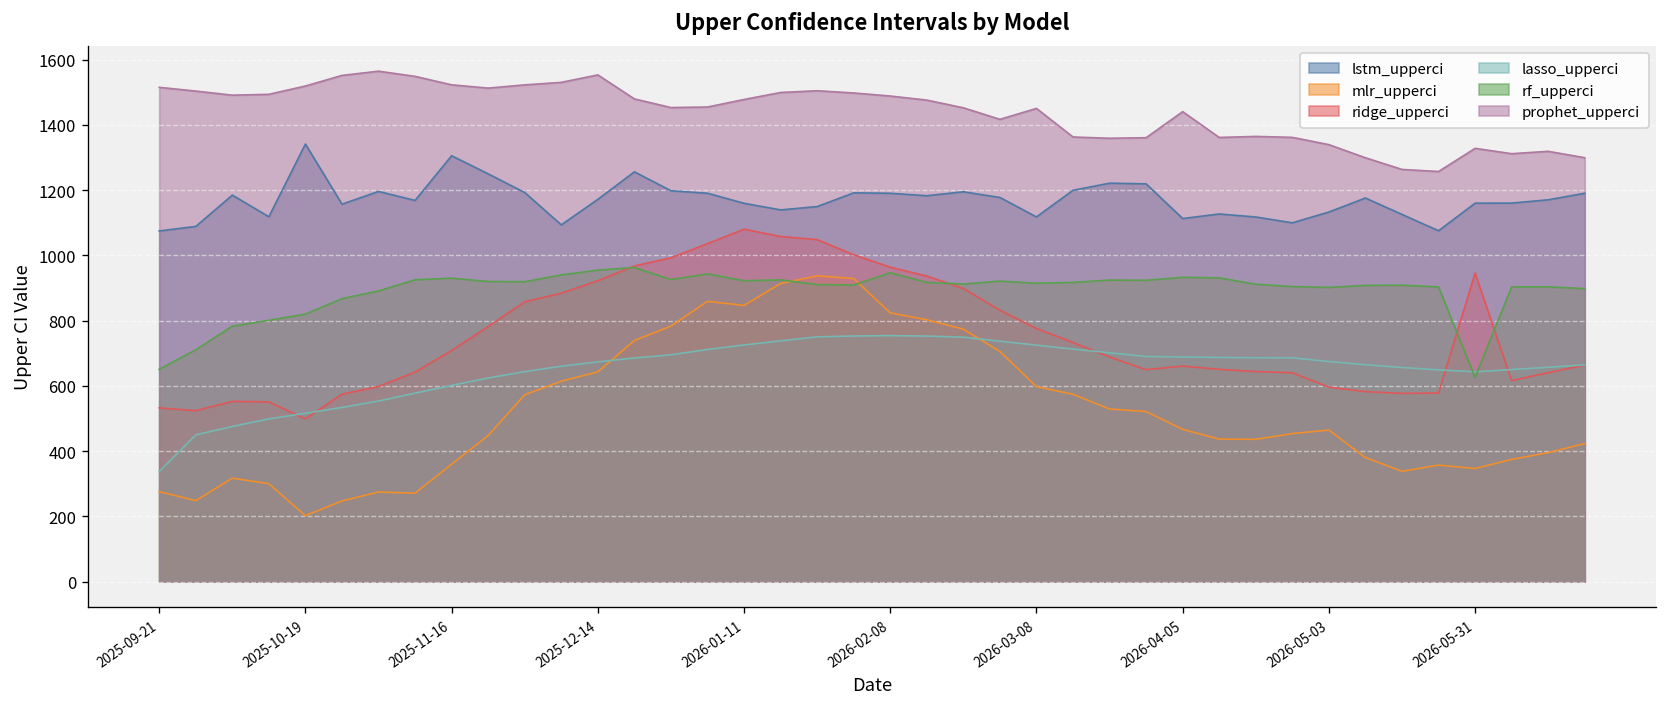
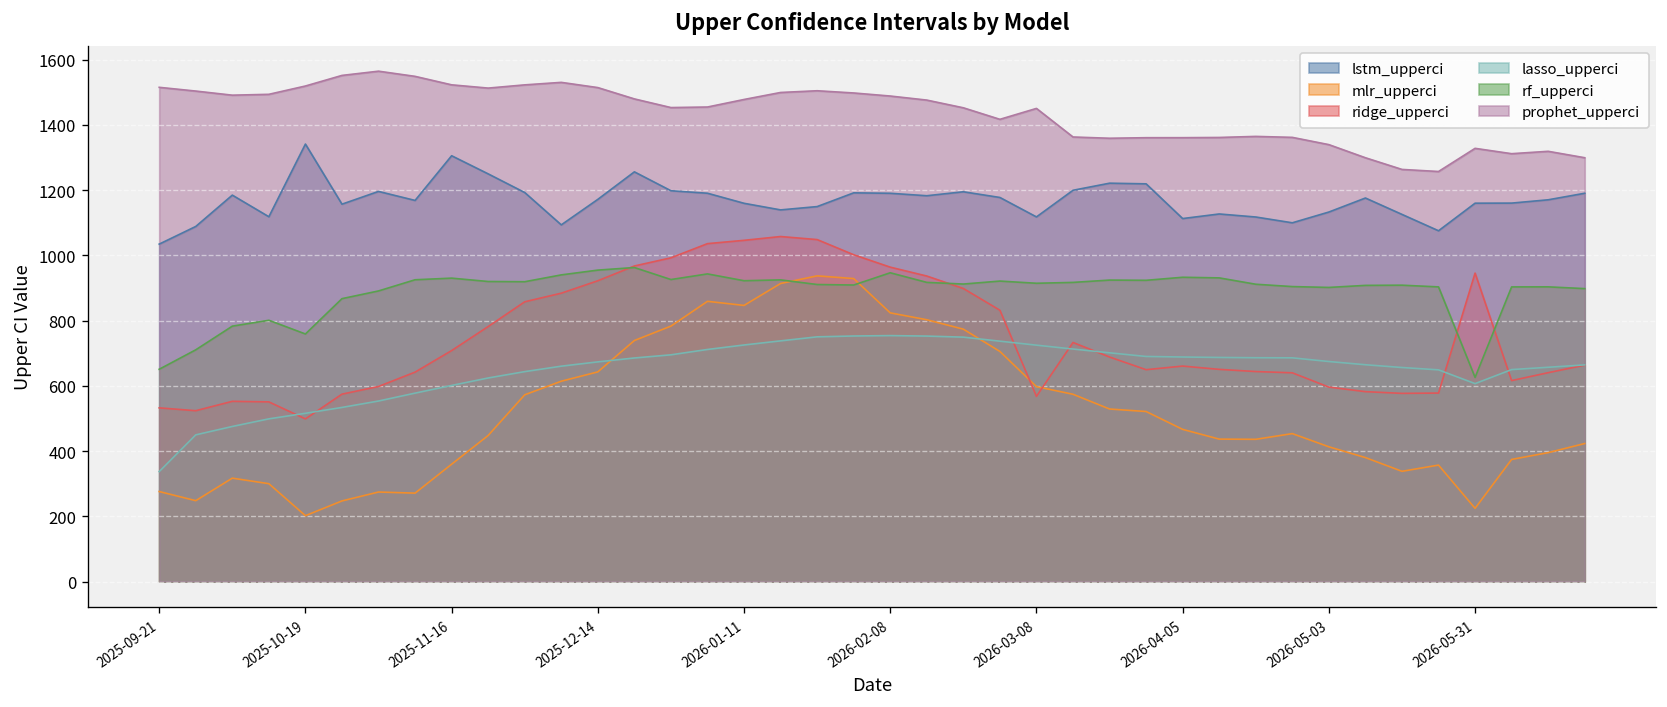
  {
    "lstm_upperci": {
-     "2025-09-21": 1070,
+     "2025-09-21": 1030,
      "2025-10-19": 1340,
      "2025-11-16": 1310,
      "2025-12-14": 1170,
      "2026-01-11": 1160,
      "2026-02-08": 1190,
      "2026-03-08": 1120,
      "2026-04-05": 1110,
      "2026-05-03": 1130,
      "2026-05-31": 1160
    },
    "mlr_upperci": {
      "2025-09-21": 280,
      "2025-10-19": 200,
      "2025-11-16": 360,
      "2025-12-14": 640,
      "2026-01-11": 850,
      "2026-02-08": 820,
      "2026-03-08": 600,
      "2026-04-05": 470,
-     "2026-05-03": 460,
-     "2026-05-31": 350
+     "2026-05-03": 410,
+     "2026-05-31": 220
    },
    "ridge_upperci": {
      "2025-09-21": 530,
      "2025-10-19": 500,
      "2025-11-16": 710,
      "2025-12-14": 920,
-     "2026-01-11": 1080,
+     "2026-01-11": 1050,
      "2026-02-08": 960,
-     "2026-03-08": 780,
+     "2026-03-08": 570,
      "2026-04-05": 660,
      "2026-05-03": 600,
      "2026-05-31": 950
    },
    "lasso_upperci": {
      "2025-09-21": 340,
      "2025-10-19": 520,
      "2025-11-16": 600,
      "2025-12-14": 670,
      "2026-01-11": 730,
      "2026-02-08": 750,
      "2026-03-08": 720,
      "2026-04-05": 690,
      "2026-05-03": 670,
-     "2026-05-31": 640
+     "2026-05-31": 610
    },
    "rf_upperci": {
      "2025-09-21": 650,
-     "2025-10-19": 820,
+     "2025-10-19": 760,
      "2025-11-16": 930,
      "2025-12-14": 950,
      "2026-01-11": 920,
      "2026-02-08": 950,
      "2026-03-08": 910,
      "2026-04-05": 930,
      "2026-05-03": 900,
      "2026-05-31": 630
    },
    "prophet_upperci": {
      "2025-09-21": 1520,
      "2025-10-19": 1520,
      "2025-11-16": 1520,
-     "2025-12-14": 1550,
+     "2025-12-14": 1510,
      "2026-01-11": 1480,
      "2026-02-08": 1490,
      "2026-03-08": 1450,
-     "2026-04-05": 1440,
+     "2026-04-05": 1360,
      "2026-05-03": 1340,
      "2026-05-31": 1330
    }
  }
